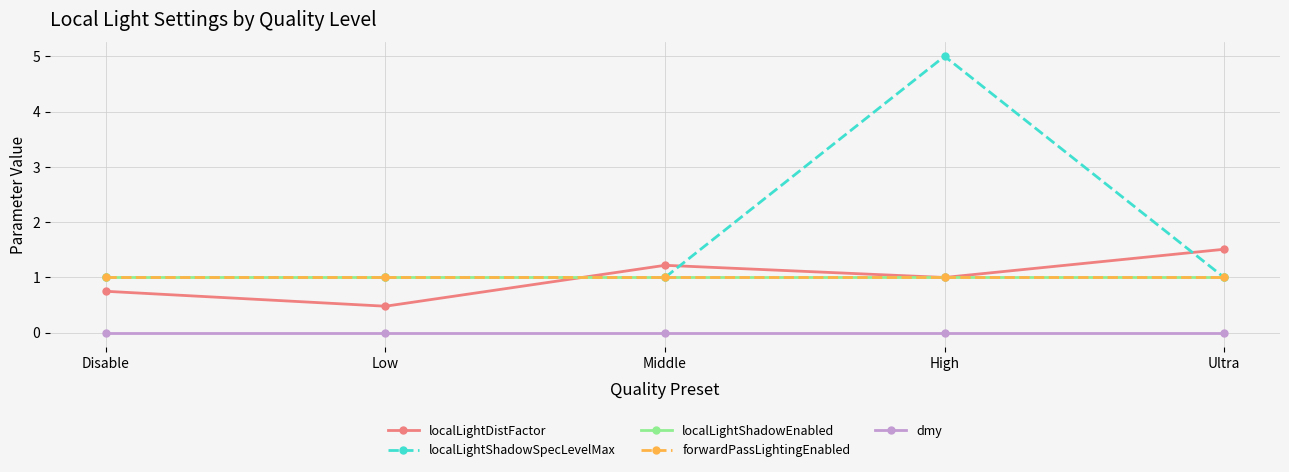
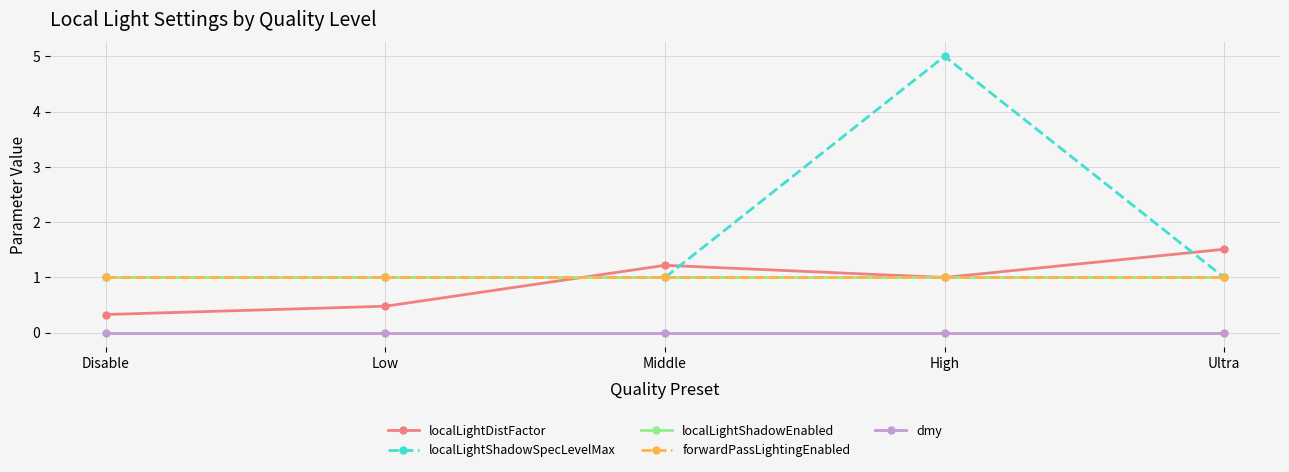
  {
    "localLightDistFactor": {
-     "Disable": 0.8,
+     "Disable": 0.3,
      "Low": 0.5,
      "Middle": 1.2,
      "Ultra": 1.5
    },
    "localLightShadowSpecLevelMax": {
      "High": 5.0
    },
    "dmy": {
      "Disable": 0.0,
      "Low": 0.0,
      "Middle": 0.0,
      "High": 0.0,
      "Ultra": 0.0
    }
  }
